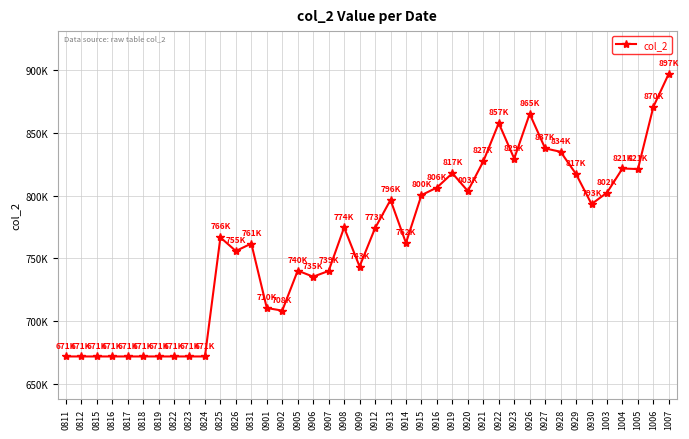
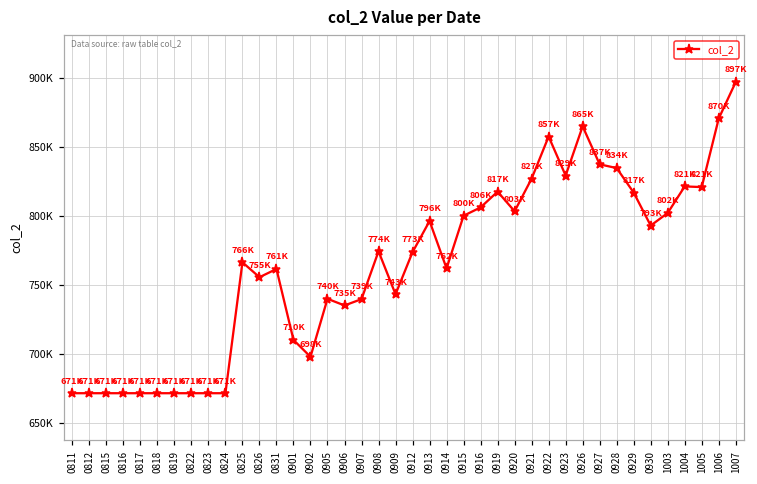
  {
    "0901": "710K",
-   "0902": "708K",
+   "0902": "698K",
    "0905": "740K",
    "0906": "735K",
    "0909": "743K",
    "0912": "774K",
    "0913": "796K",
    "0914": "762K",
    "0915": "800K",
    "0916": "806K",
    "0921": "827K",
    "0923": "829K",
    "0926": "865K",
    "0929": "817K",
    "0930": "793K",
    "1003": "802K",
    "1007": "897K"
  }
